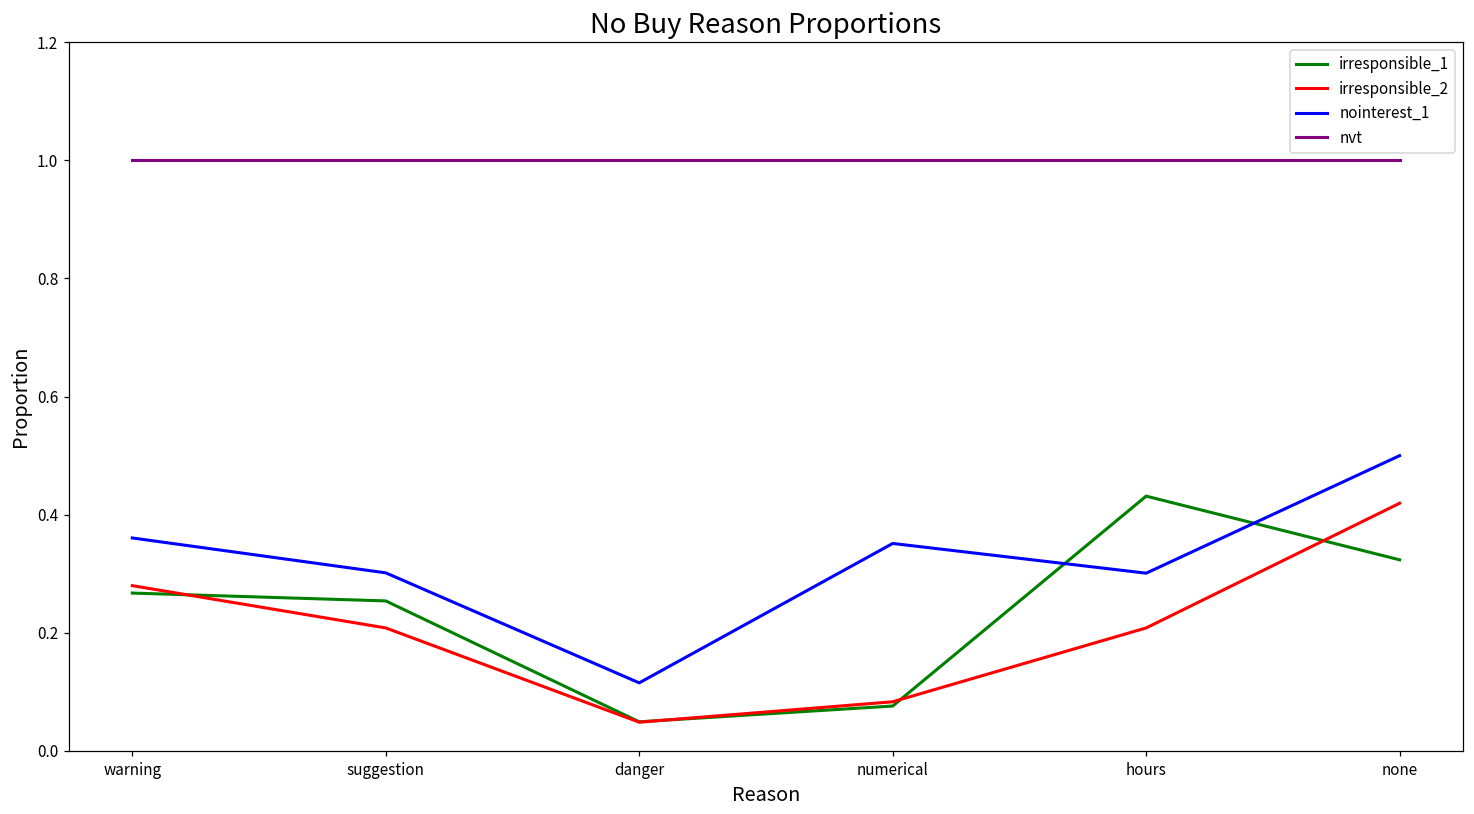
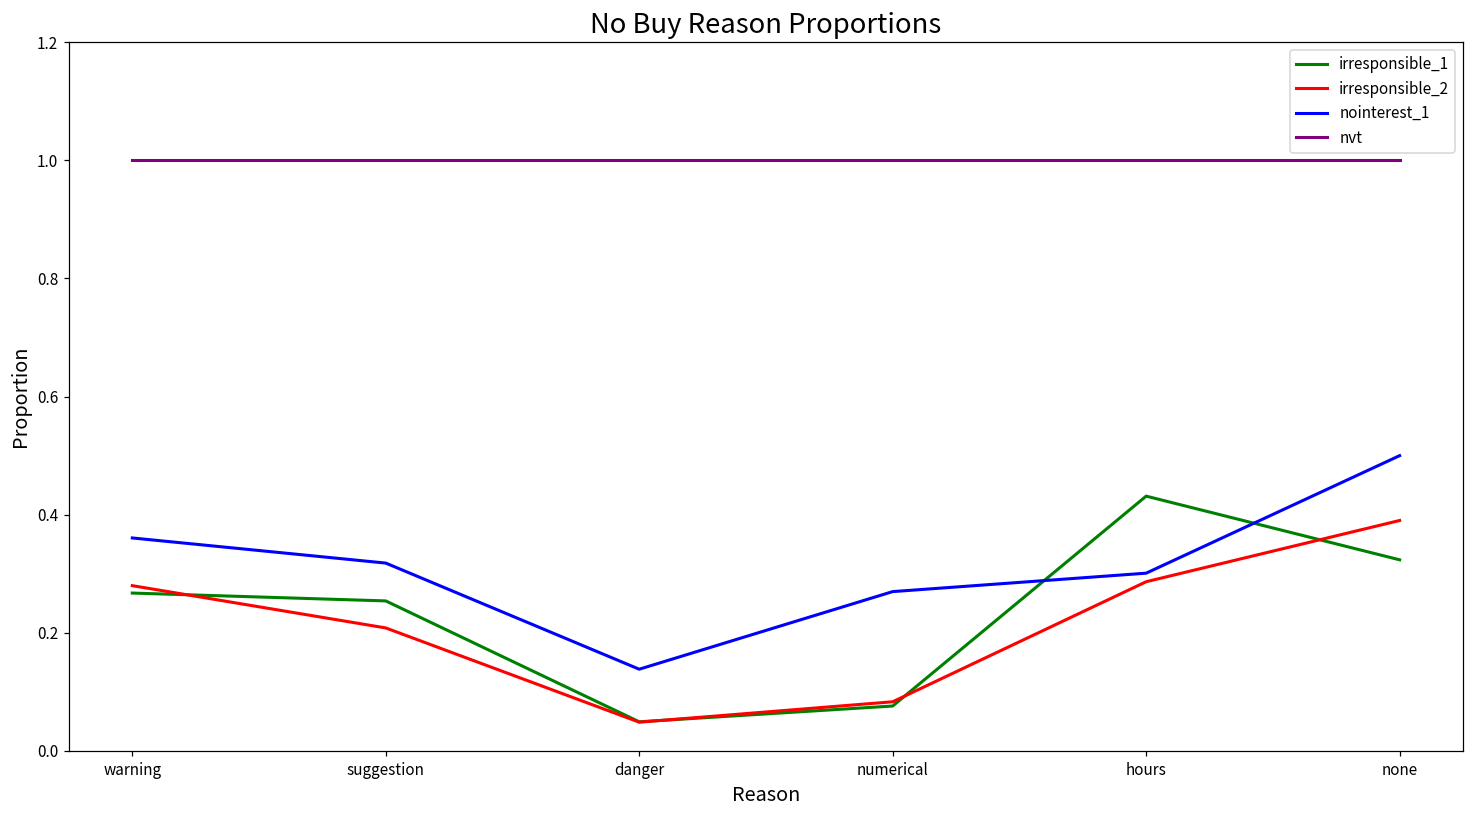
  {
    "irresponsible_1": {
      "warning": 0.27,
      "suggestion": 0.25,
      "numerical": 0.08,
      "hours": 0.43,
      "none": 0.32
    },
    "irresponsible_2": {
      "warning": 0.28,
      "suggestion": 0.21,
      "numerical": 0.08,
-     "hours": 0.21,
-     "none": 0.42
+     "hours": 0.29,
+     "none": 0.39
    },
    "nointerest_1": {
      "warning": 0.36,
-     "suggestion": 0.30,
-     "danger": 0.12,
-     "numerical": 0.35,
+     "suggestion": 0.32,
+     "danger": 0.14,
+     "numerical": 0.27,
      "hours": 0.30,
      "none": 0.50
    },
    "nvt": {
      "warning": 1.00,
      "suggestion": 1.00,
      "danger": 1.00,
      "numerical": 1.00,
      "hours": 1.00,
      "none": 1.00
    }
  }
